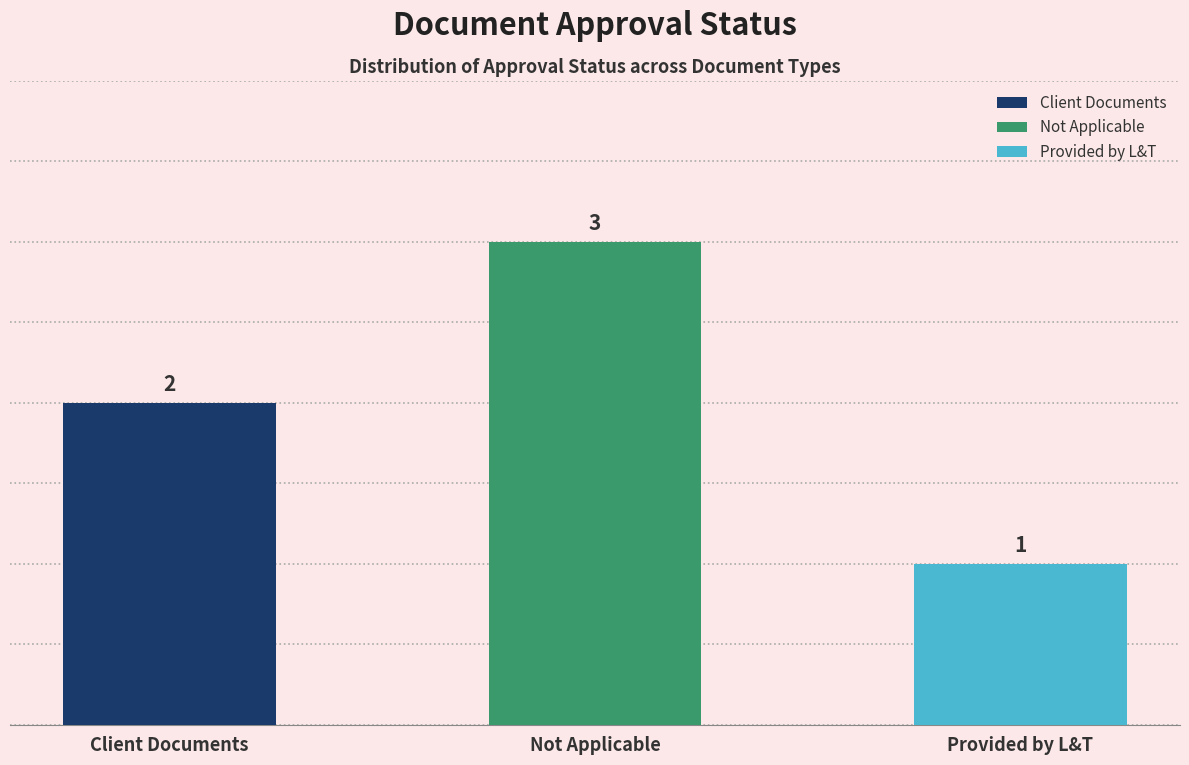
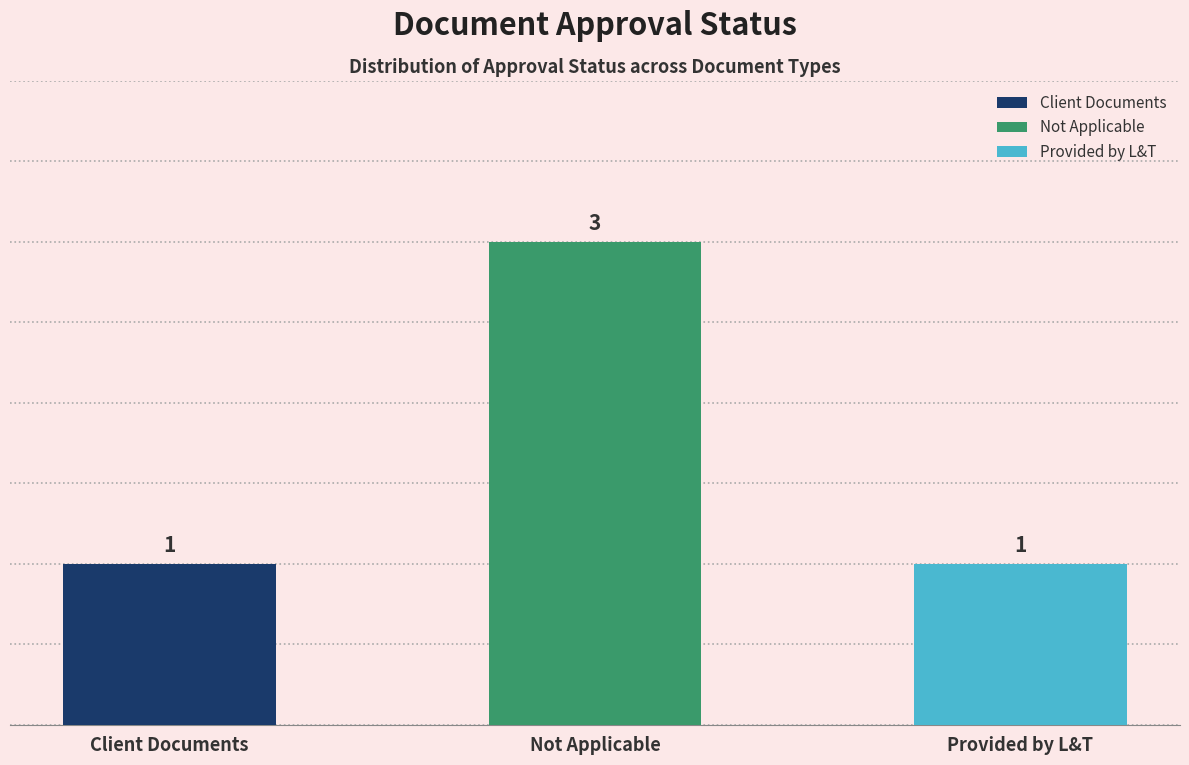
  {
-   "Client Documents": 2,
+   "Client Documents": 1,
    "Not Applicable": 3,
    "Provided by L&T": 1
  }
